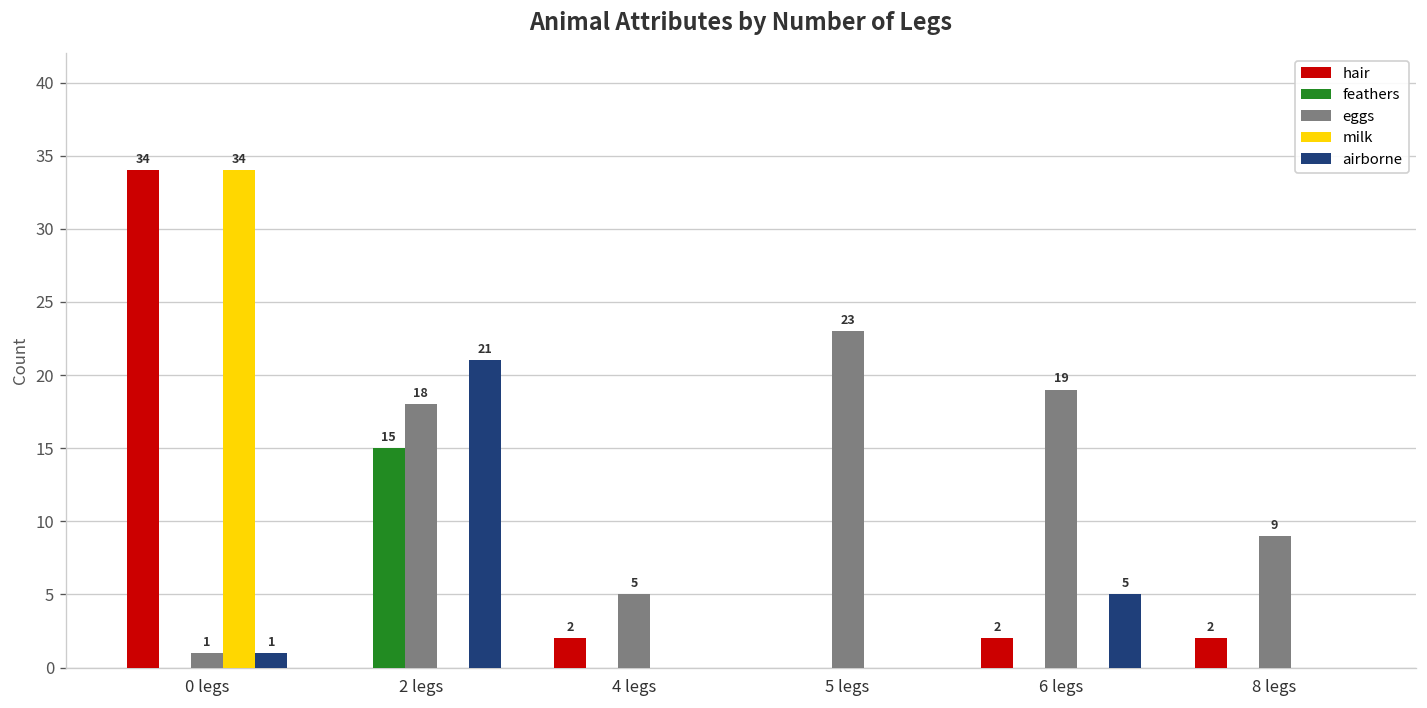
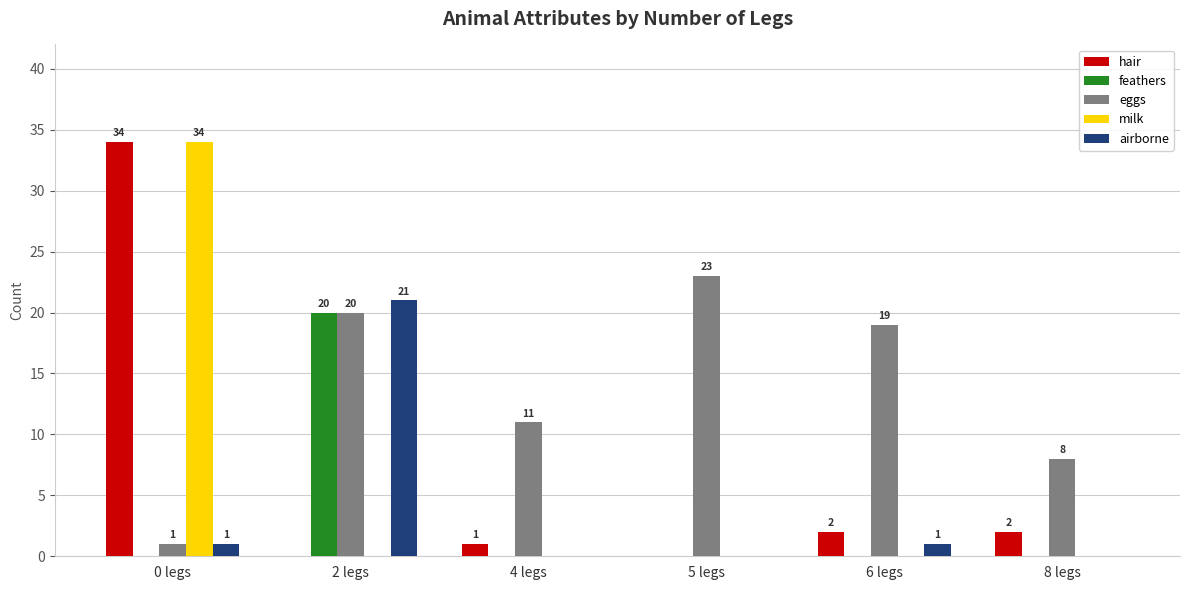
  {
    "hair": {
      "0 legs": 34,
-     "4 legs": 2,
+     "4 legs": 1,
      "6 legs": 2,
      "8 legs": 2
    },
    "feathers": {
-     "2 legs": 15
+     "2 legs": 20
    },
    "eggs": {
      "0 legs": 1,
-     "2 legs": 18,
-     "4 legs": 5,
+     "2 legs": 20,
+     "4 legs": 11,
      "5 legs": 23,
      "6 legs": 19,
-     "8 legs": 9
+     "8 legs": 8
    },
    "milk": {
      "0 legs": 34
    },
    "airborne": {
      "0 legs": 1,
      "2 legs": 21,
-     "6 legs": 5
+     "6 legs": 1
    }
  }
